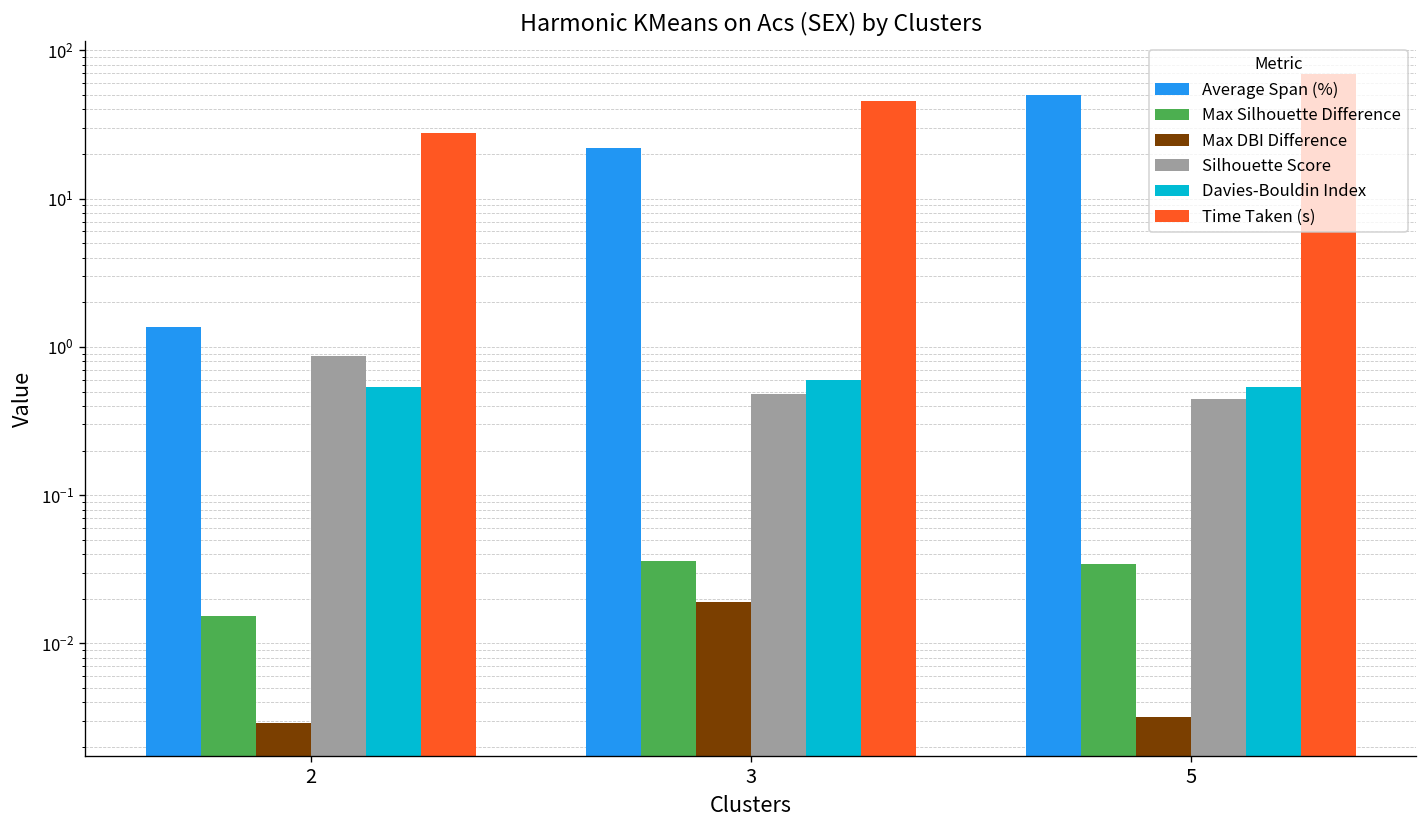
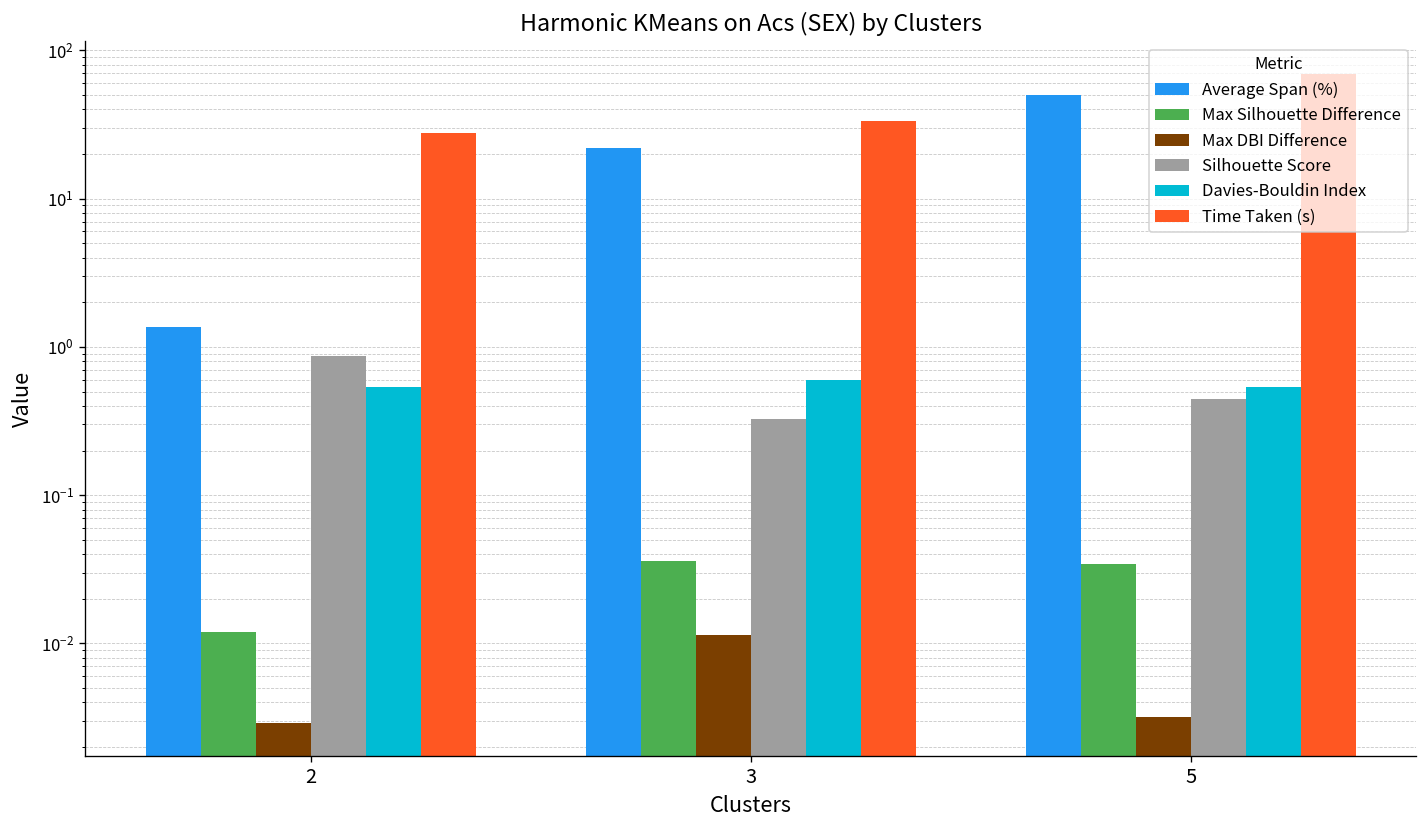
  {
    "Max Silhouette Difference": {
-     "2": 0.015,
+     "2": 0.012,
      "3": 0.036,
      "5": 0.034
    },
    "Max DBI Difference": {
      "2": 0.003,
-     "3": 0.019,
+     "3": 0.011,
      "5": 0.0032
    },
    "Silhouette Score": {
      "2": 0.9,
-     "3": 0.48,
+     "3": 0.33,
      "5": 0.45
    },
    "Time Taken (s)": {
      "2": 27,
-     "3": 45
+     "3": 33
    }
  }
